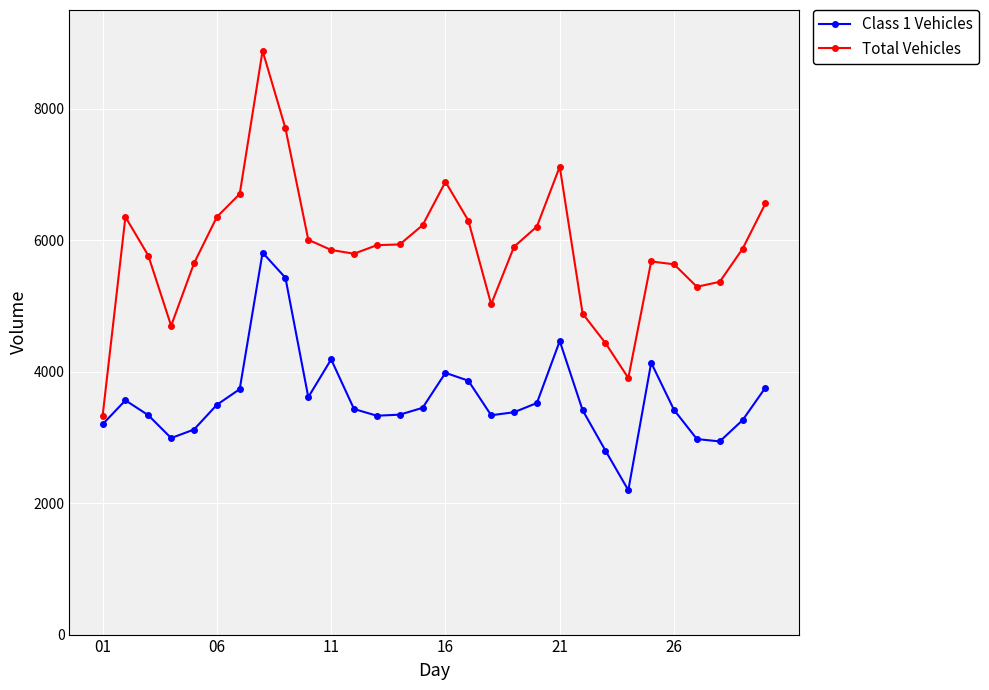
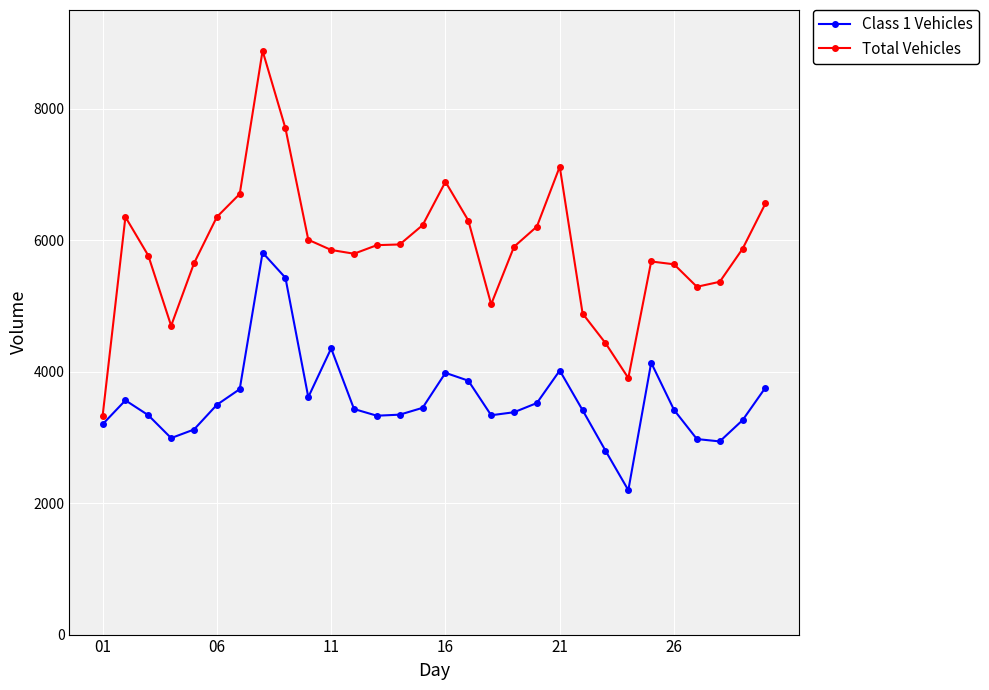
  {
    "Class 1 Vehicles": {
      "01": 3200,
      "06": 3500,
-     "11": 4200,
+     "11": 4400,
      "16": 4000,
-     "21": 4500,
+     "21": 4000,
      "26": 3400
    },
    "Total Vehicles": {
      "01": 3300,
      "06": 6400,
      "11": 5900,
      "16": 6900,
      "21": 7100,
      "26": 5600
    }
  }
